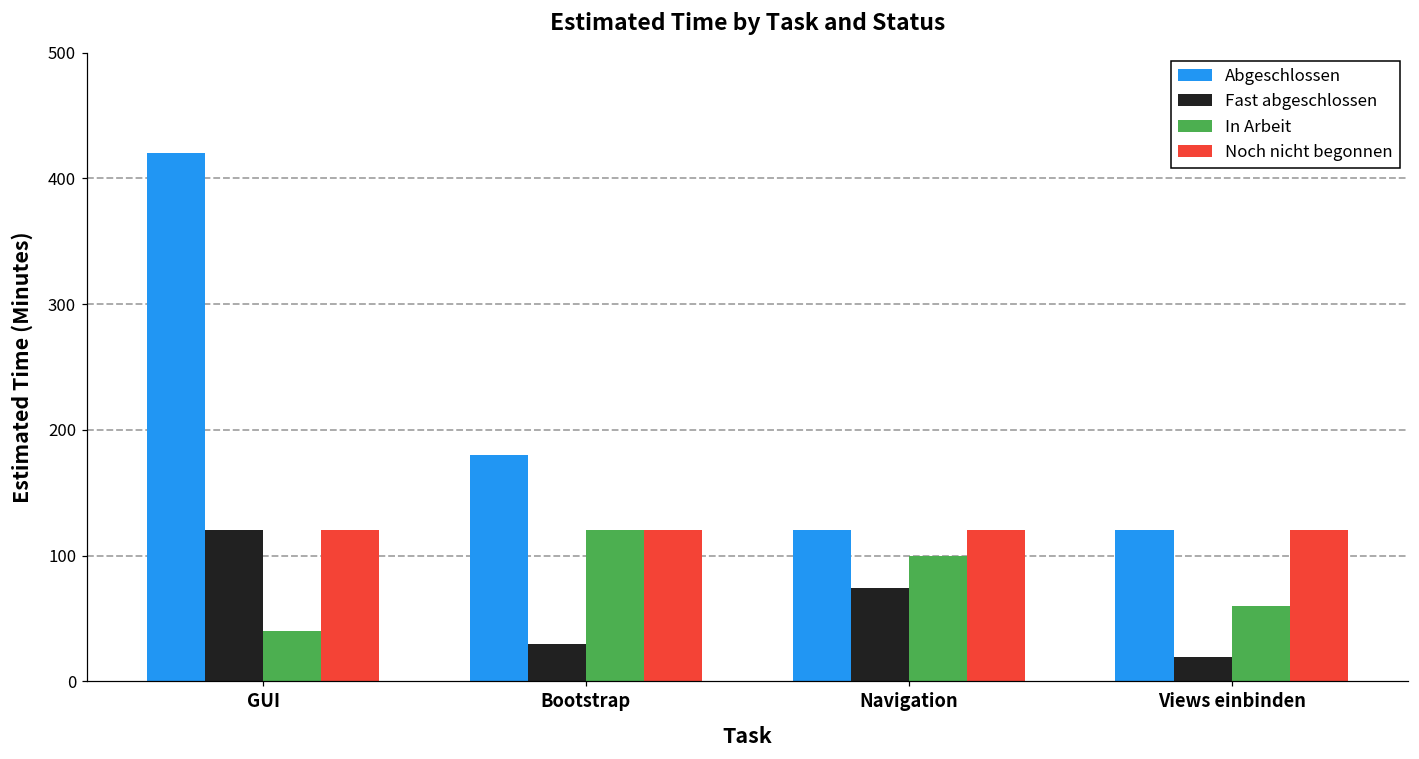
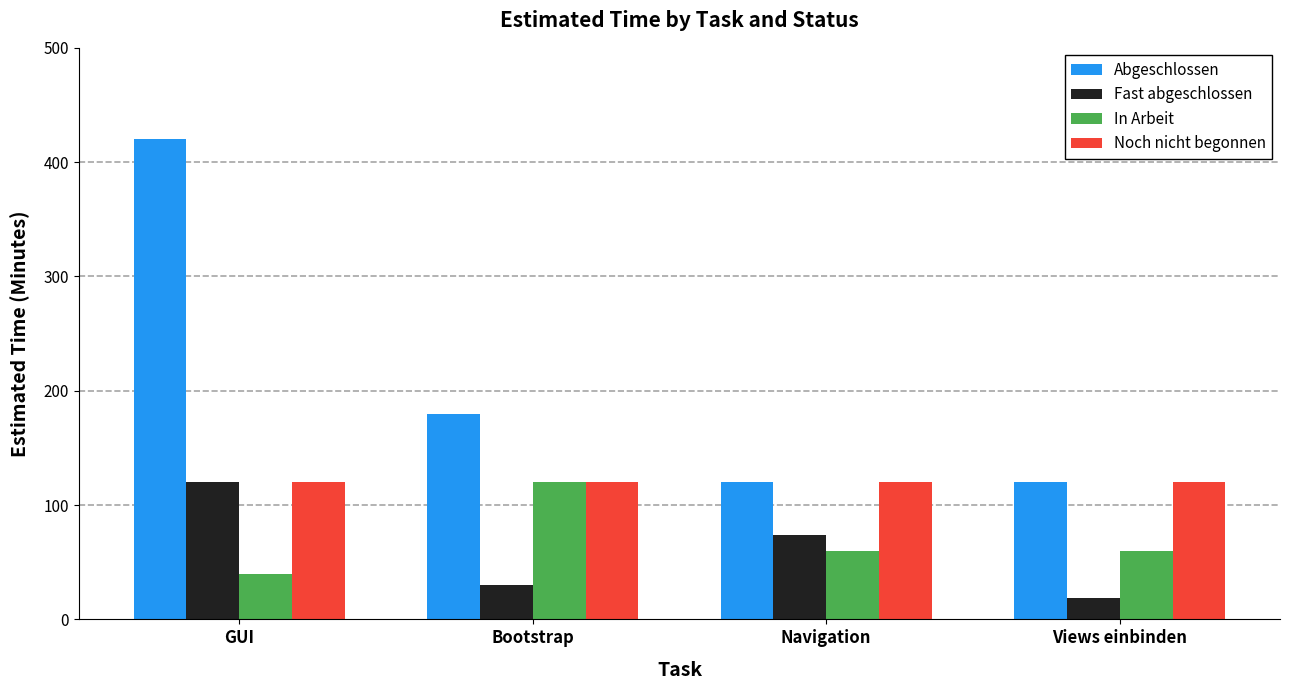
  {
    "Abgeschlossen": {
      "GUI": 420,
      "Bootstrap": 180,
      "Navigation": 120,
      "Views einbinden": 120
    },
    "Fast abgeschlossen": {
      "GUI": 120,
      "Bootstrap": 30,
      "Navigation": 74,
      "Views einbinden": 19
    },
    "In Arbeit": {
      "GUI": 40,
      "Bootstrap": 120,
-     "Navigation": 100,
+     "Navigation": 60,
      "Views einbinden": 60
    },
    "Noch nicht begonnen": {
      "GUI": 120,
      "Bootstrap": 120,
      "Navigation": 120,
      "Views einbinden": 120
    }
  }
